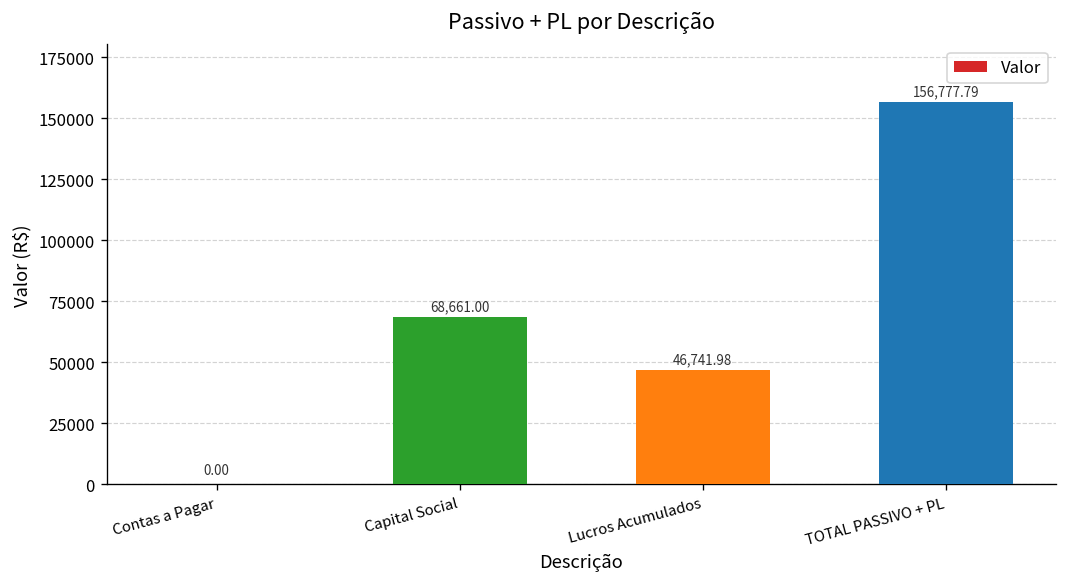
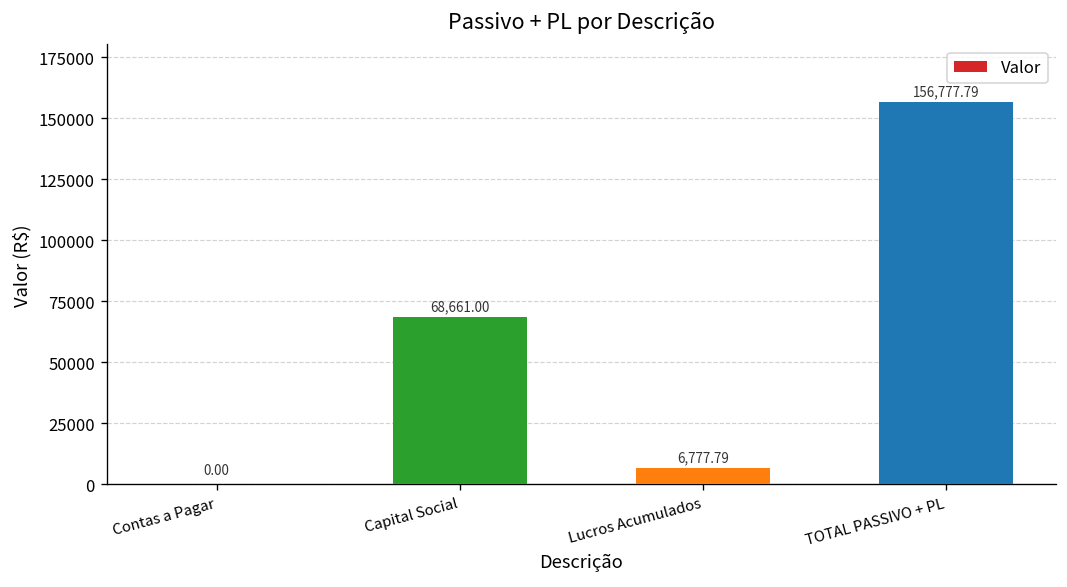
  {
    "Contas a Pagar": "0.00",
    "Capital Social": "68,661.00",
-   "Lucros Acumulados": "46,741.98",
+   "Lucros Acumulados": "6,777.79",
    "TOTAL PASSIVO + PL": "156,777.79"
  }
